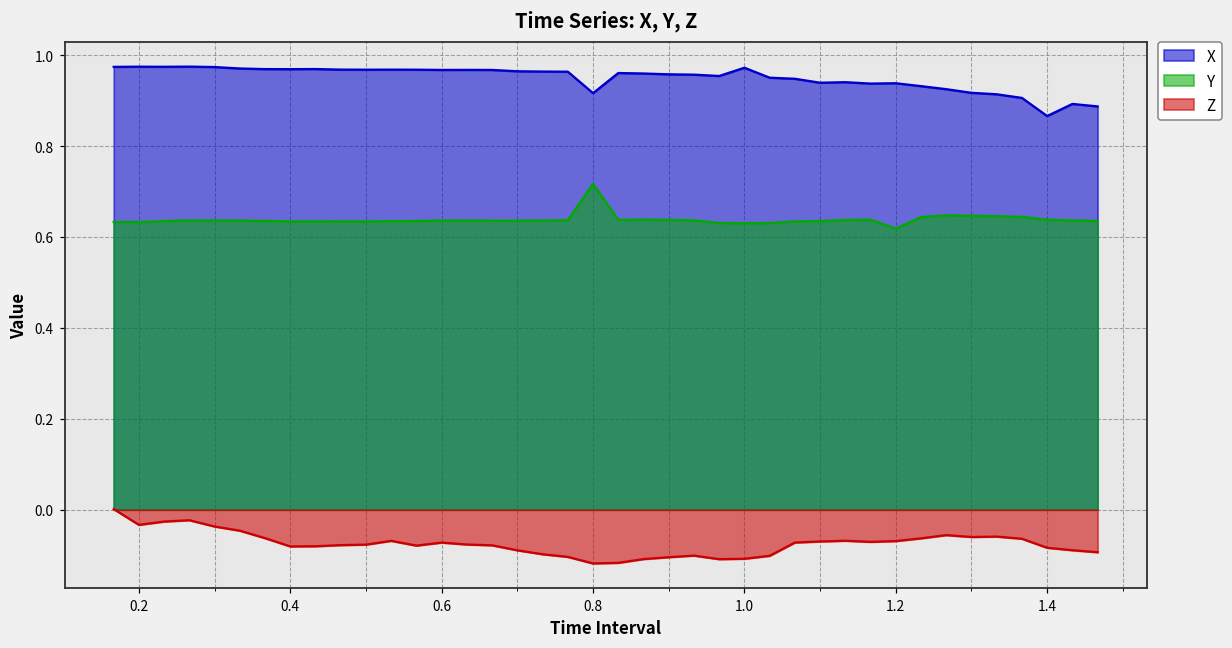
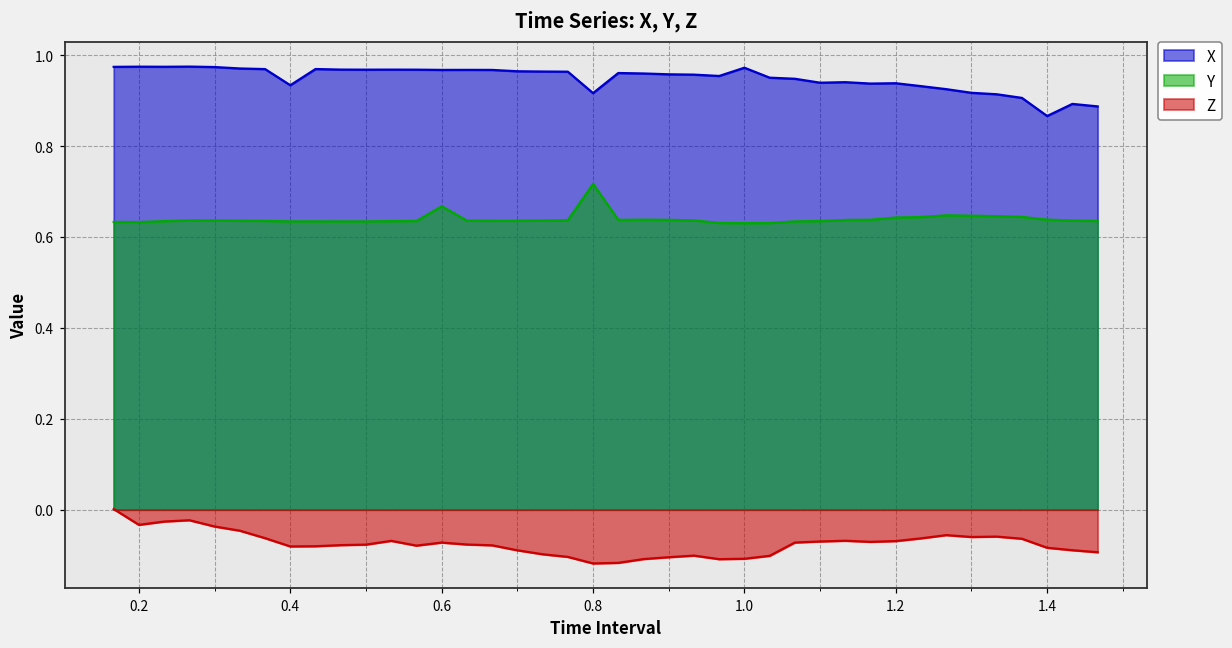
  {
    "X": {
      "0.2": 0.97,
-     "0.4": 0.97,
+     "0.4": 0.93,
      "0.6": 0.97,
      "0.8": 0.92,
      "1.0": 0.97,
      "1.2": 0.94,
      "1.4": 0.87
    },
    "Y": {
      "0.2": 0.63,
      "0.4": 0.63,
-     "0.6": 0.64,
+     "0.6": 0.67,
      "0.8": 0.72,
      "1.0": 0.63,
-     "1.2": 0.62,
+     "1.2": 0.64,
      "1.4": 0.64
    }
  }
